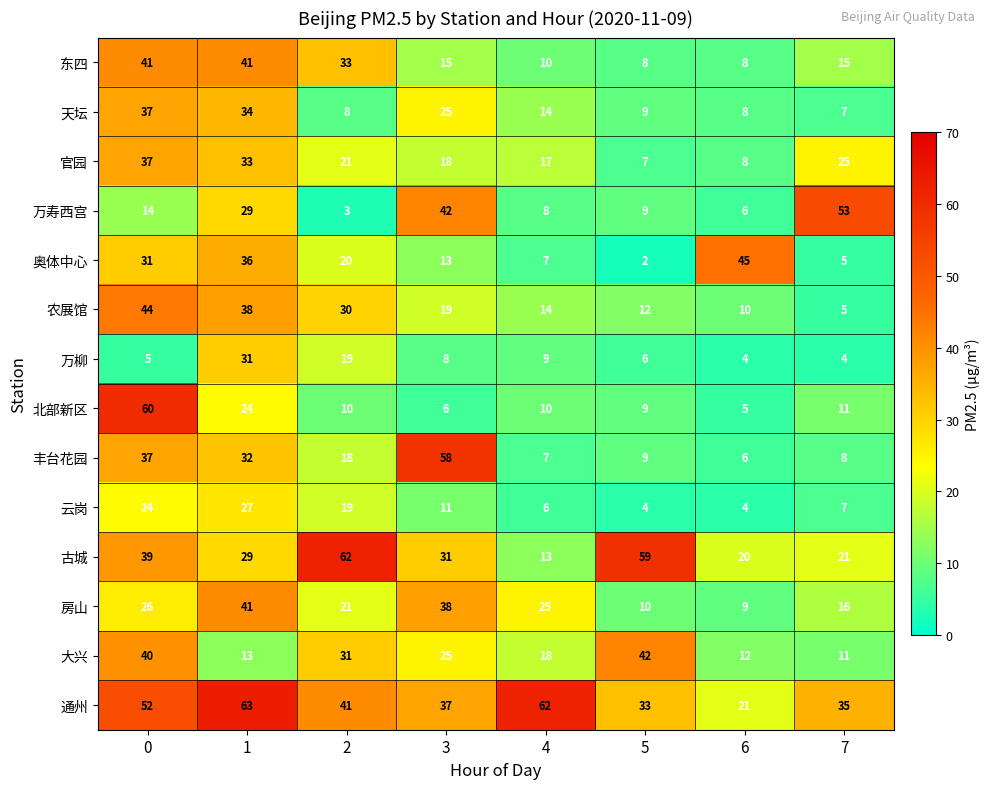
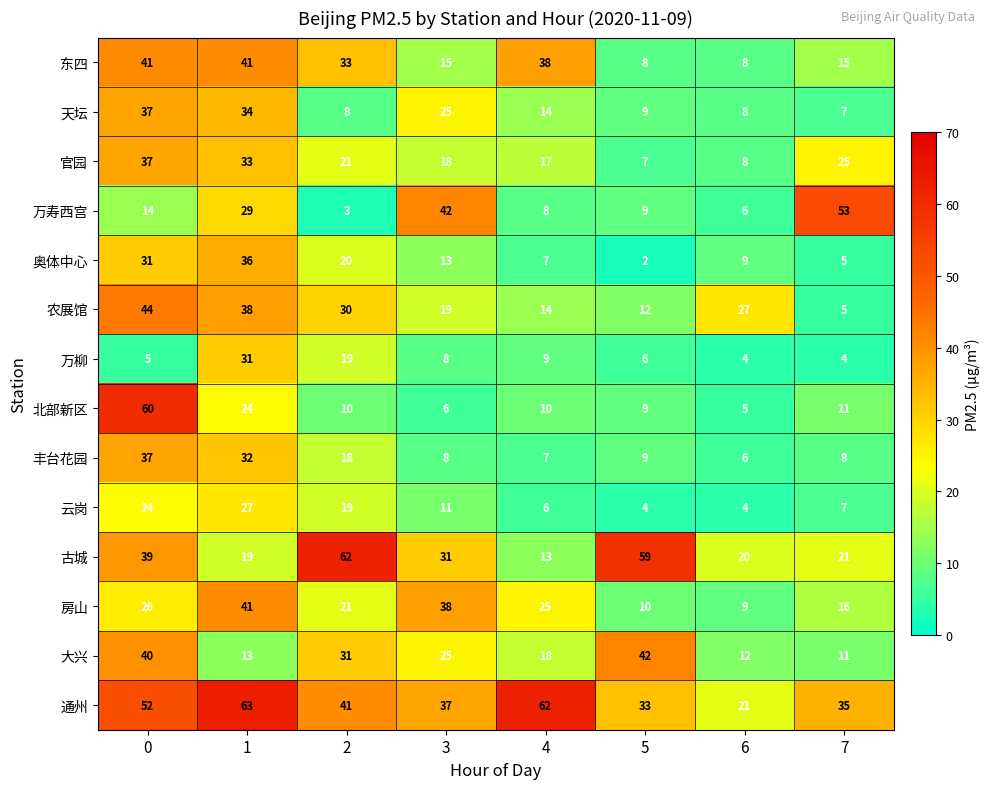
  {
    "东四": {
      "0": 41,
      "1": 41,
      "2": 33,
      "3": 15,
-     "4": 10,
+     "4": 38,
      "5": 8,
      "6": 8,
      "7": 15
    },
    "天坛": {
      "0": 37,
      "1": 34,
      "2": 8,
      "3": 25,
      "4": 14,
      "5": 9,
      "6": 8,
      "7": 7
    },
    "官园": {
      "0": 37,
      "1": 33,
      "2": 21,
      "3": 18,
      "4": 17,
      "5": 7,
      "6": 8,
      "7": 25
    },
    "万寿西宫": {
      "0": 14,
      "1": 29,
      "2": 3,
      "3": 42,
      "4": 8,
      "5": 9,
      "6": 6,
      "7": 53
    },
    "奥体中心": {
      "0": 31,
      "1": 36,
      "2": 20,
      "3": 13,
      "4": 7,
      "5": 2,
-     "6": 45,
+     "6": 9,
      "7": 5
    },
    "农展馆": {
      "0": 44,
      "1": 38,
      "2": 30,
      "3": 19,
      "4": 14,
      "5": 12,
-     "6": 10,
+     "6": 27,
      "7": 5
    },
    "万柳": {
      "0": 5,
      "1": 31,
      "2": 19,
      "3": 8,
      "4": 9,
      "5": 6,
      "6": 4,
      "7": 4
    },
    "北部新区": {
      "0": 60,
      "1": 24,
      "2": 10,
      "3": 6,
      "4": 10,
      "5": 9,
      "6": 5,
      "7": 11
    },
    "丰台花园": {
      "0": 37,
      "1": 32,
      "2": 18,
-     "3": 58,
+     "3": 8,
      "4": 7,
      "5": 9,
      "6": 6,
      "7": 8
    },
    "云岗": {
      "0": 24,
      "1": 27,
      "2": 19,
      "3": 11,
      "4": 6,
      "5": 4,
      "6": 4,
      "7": 7
    },
    "古城": {
      "0": 39,
-     "1": 29,
+     "1": 19,
      "2": 62,
      "3": 31,
      "4": 13,
      "5": 59,
      "6": 20,
      "7": 21
    },
    "房山": {
      "0": 26,
      "1": 41,
      "2": 21,
      "3": 38,
      "4": 25,
      "5": 10,
      "6": 9,
      "7": 16
    },
    "大兴": {
      "0": 40,
      "1": 13,
      "2": 31,
      "3": 25,
      "4": 18,
      "5": 42,
      "6": 12,
      "7": 11
    },
    "通州": {
      "0": 52,
      "1": 63,
      "2": 41,
      "3": 37,
      "4": 62,
      "5": 33,
      "6": 21,
      "7": 35
    }
  }
